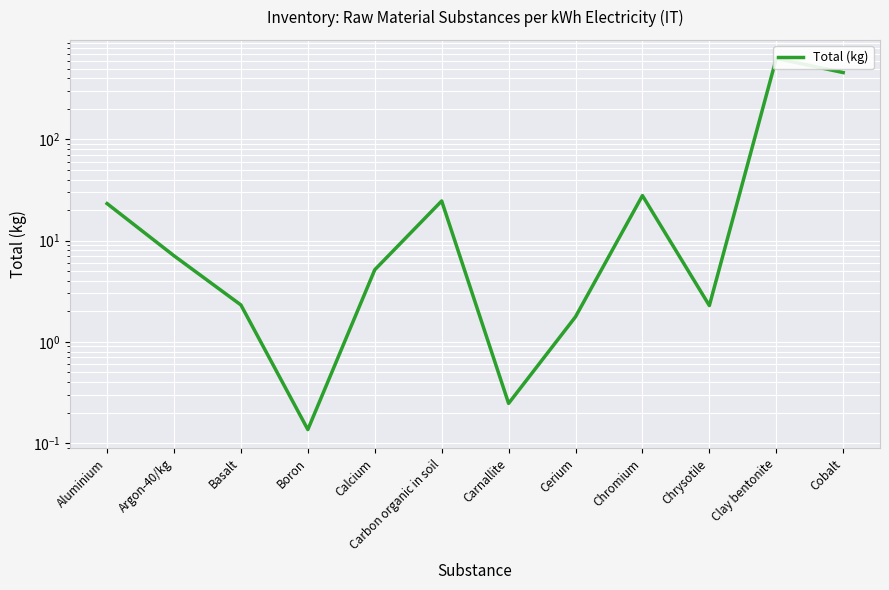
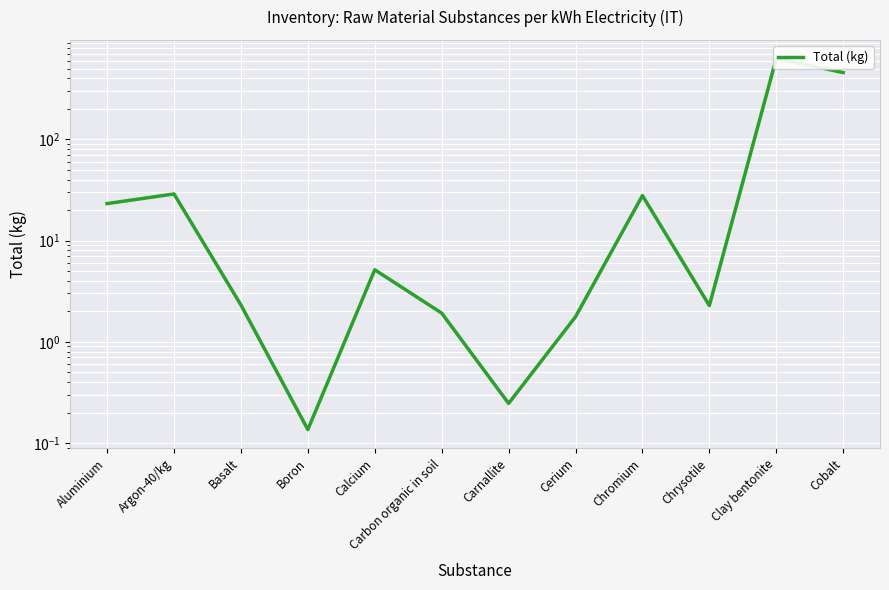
  {
    "Aluminium": 23,
-   "Argon-40/kg": 7,
+   "Argon-40/kg": 29,
    "Basalt": 2.3,
    "Boron": 0.14,
    "Calcium": 5,
-   "Carbon organic in soil": 25,
+   "Carbon organic in soil": 1.9,
    "Carnallite": 0.25,
    "Cerium": 1.8,
    "Chromium": 28,
    "Chrysotile": 2.3,
    "Cobalt": 500
  }
